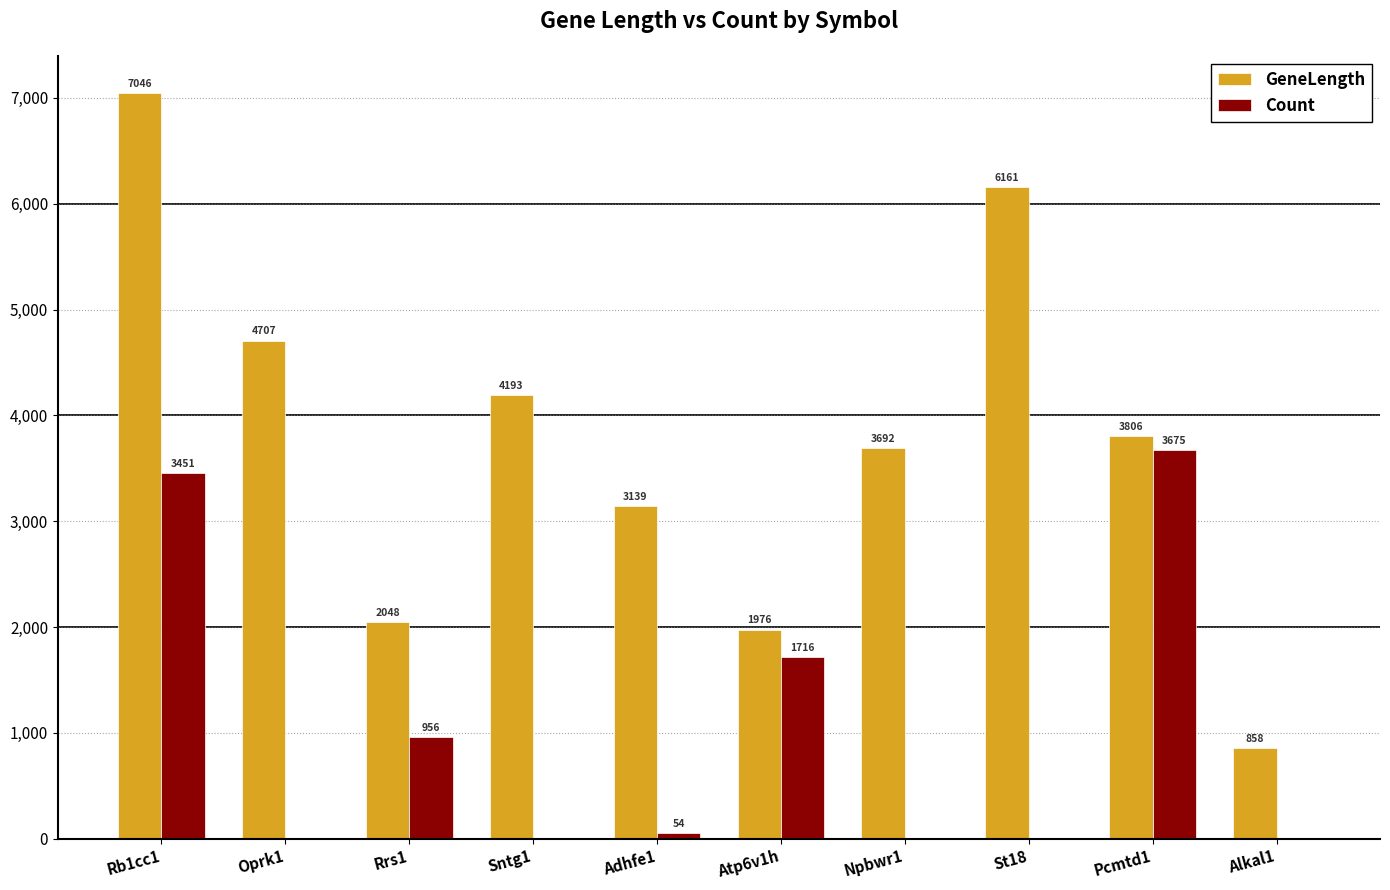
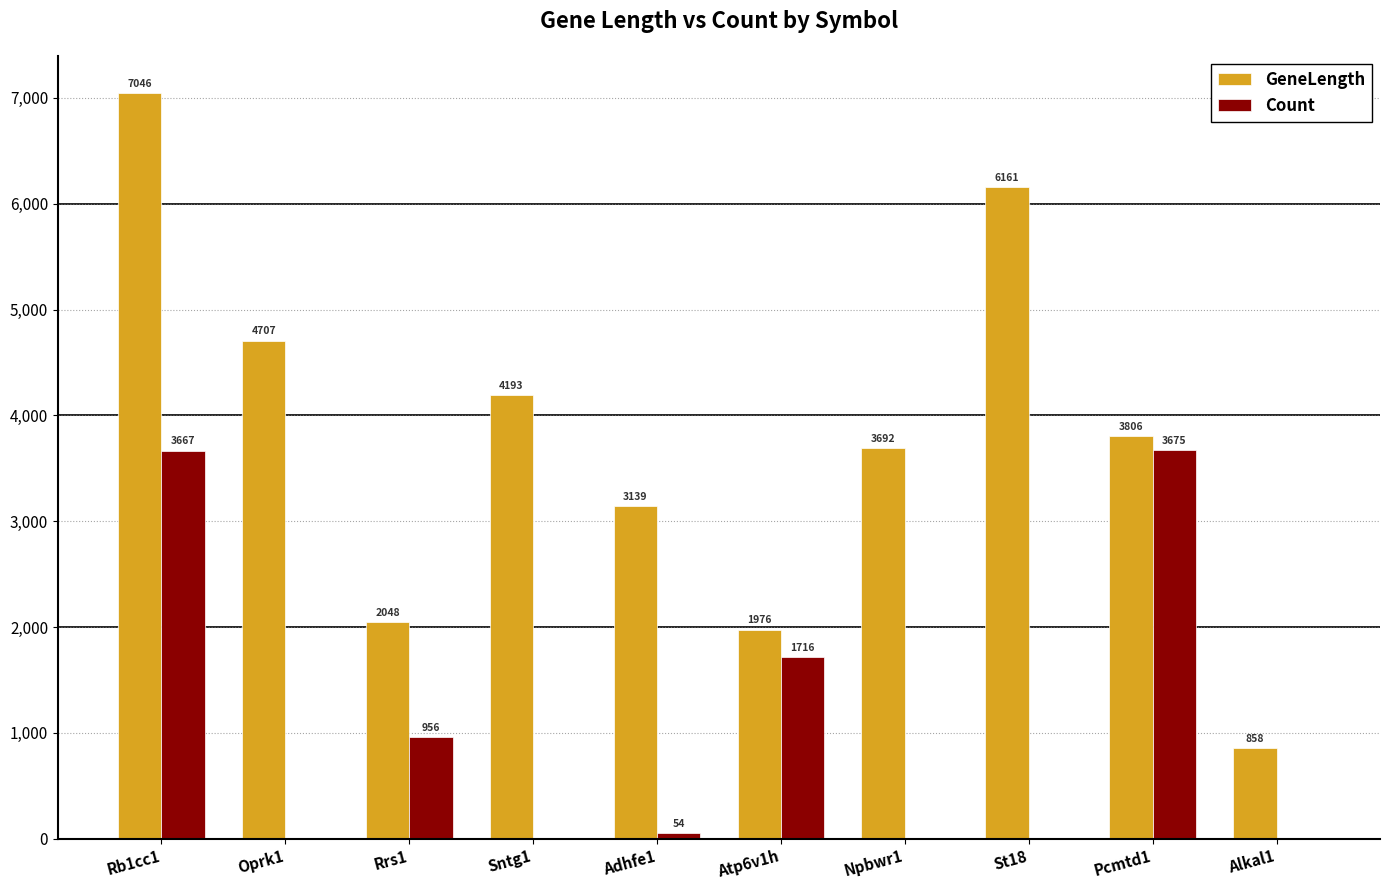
  {
    "GeneLength": {
      "Rb1cc1": 7046,
      "Oprk1": 4707,
      "Rrs1": 2048,
      "Sntg1": 4193,
      "Adhfe1": 3139,
      "Atp6v1h": 1976,
      "Npbwr1": 3692,
      "St18": 6161,
      "Pcmtd1": 3806,
      "Alkal1": 858
    },
    "Count": {
-     "Rb1cc1": 3451,
+     "Rb1cc1": 3667,
      "Rrs1": 956,
      "Adhfe1": 54,
      "Atp6v1h": 1716,
      "Pcmtd1": 3675
    }
  }
